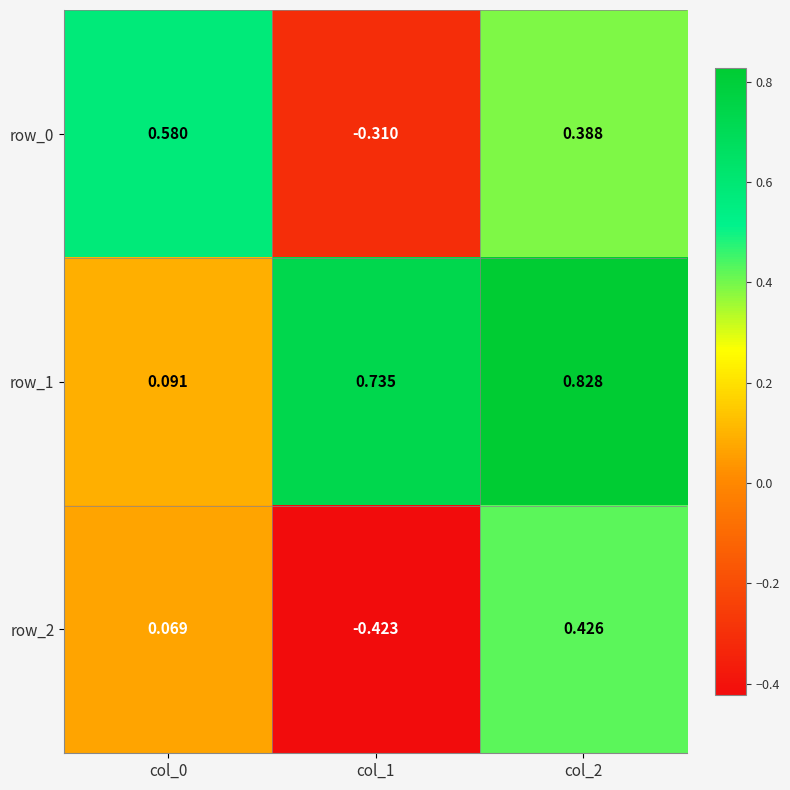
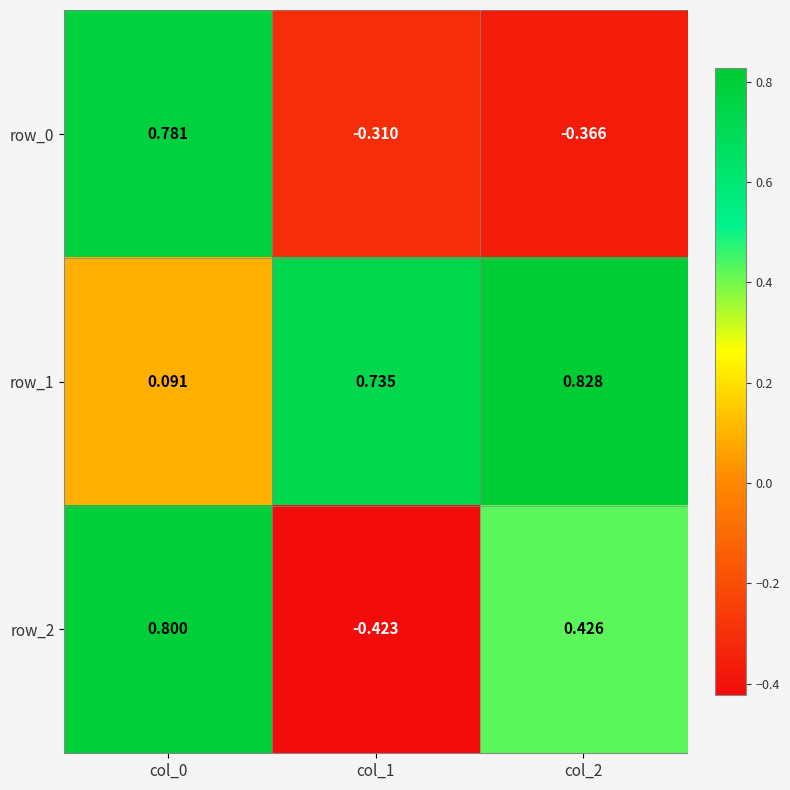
  {
    "row_0": {
-     "col_0": 0.580,
+     "col_0": 0.781,
      "col_1": -0.310,
-     "col_2": 0.388
+     "col_2": -0.366
    },
    "row_1": {
      "col_0": 0.091,
      "col_1": 0.735,
      "col_2": 0.828
    },
    "row_2": {
-     "col_0": 0.069,
+     "col_0": 0.800,
      "col_1": -0.423,
      "col_2": 0.426
    }
  }
